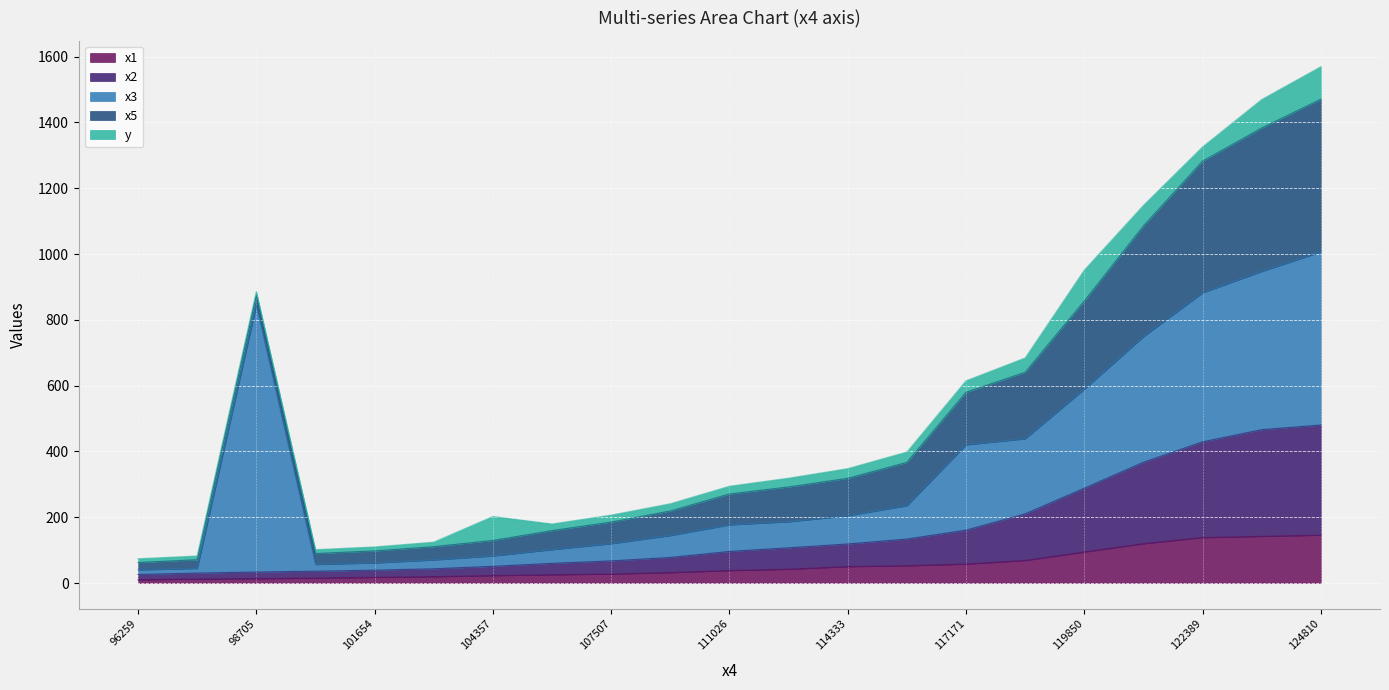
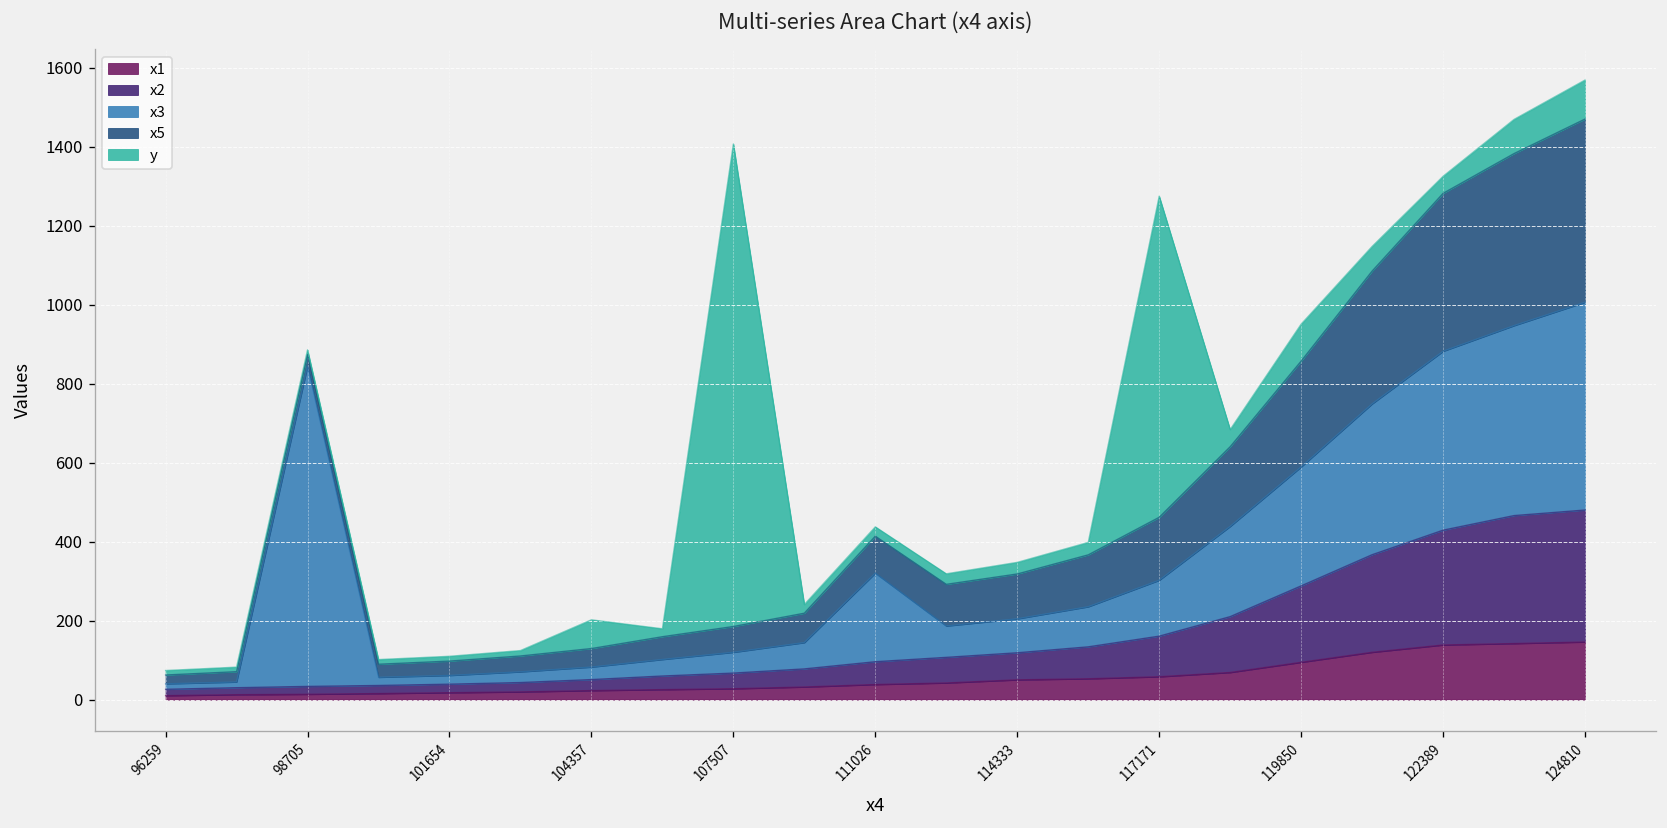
  {
    "x3": {
      "96259": 10,
      "98705": 810,
      "101654": 20,
      "104357": 30,
      "107507": 50,
-     "111026": 80,
+     "111026": 220,
      "114333": 90,
-     "117171": 260,
+     "117171": 140,
      "119850": 300,
      "122389": 450,
      "124810": 530
    },
    "y": {
      "96259": 10,
      "98705": 10,
      "101654": 10,
      "104357": 70,
-     "107507": 20,
+     "107507": 1220,
      "111026": 20,
      "114333": 30,
-     "117171": 30,
+     "117171": 810,
      "119850": 90,
      "122389": 40,
      "124810": 100
    }
  }
